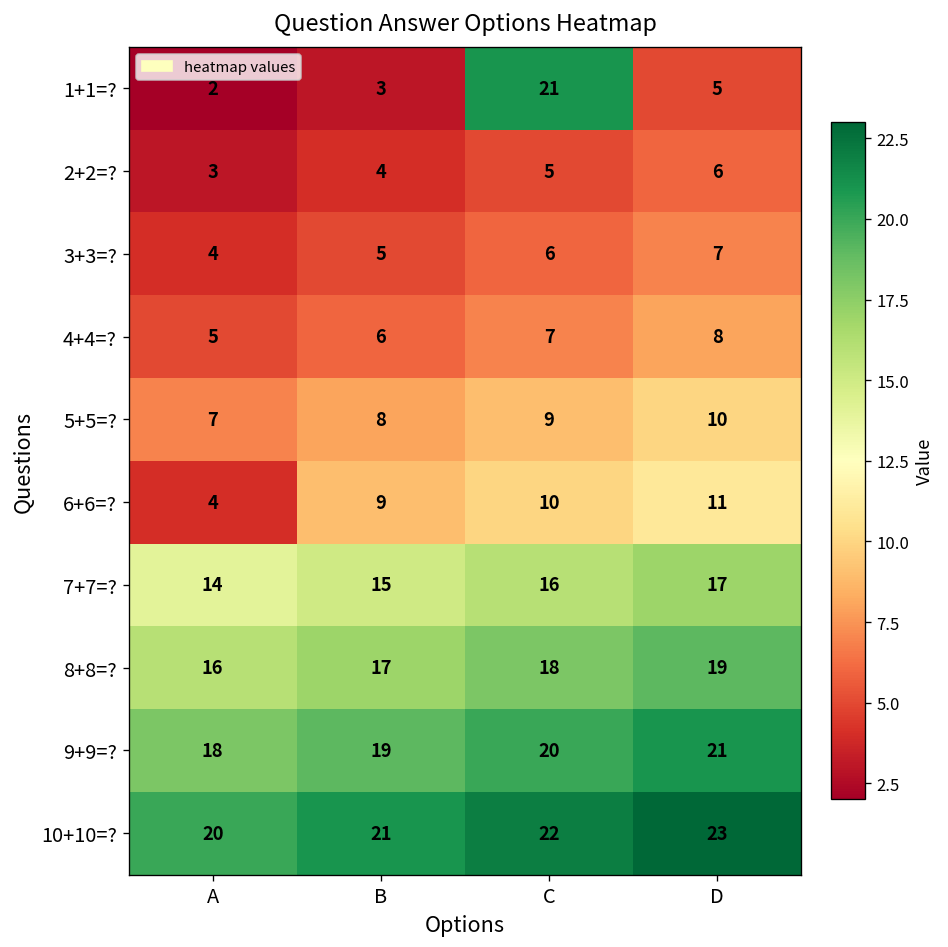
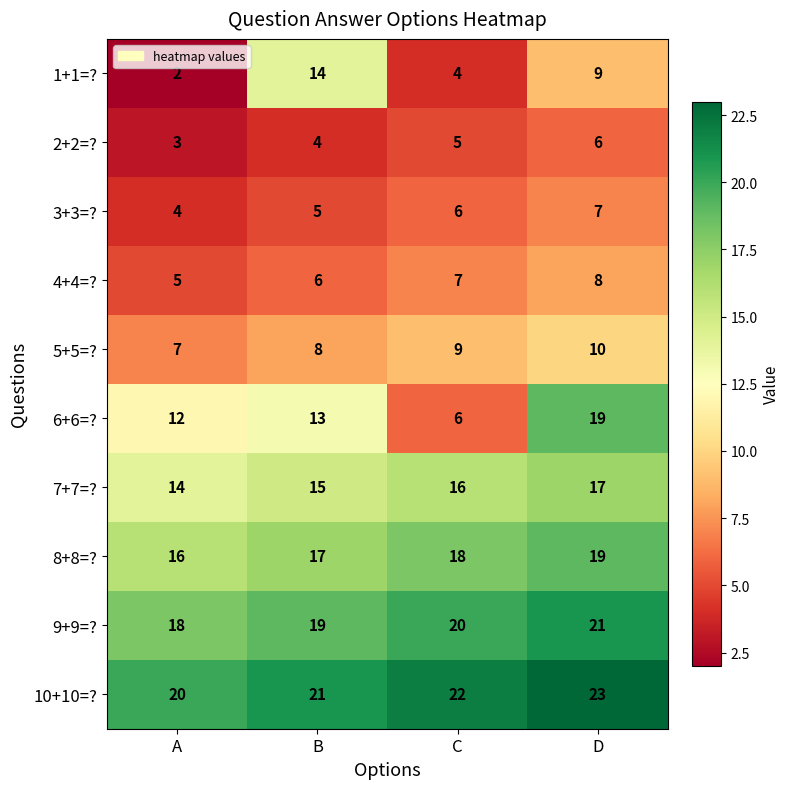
  {
    "1+1=?": {
-     "B": 3,
-     "C": 21,
-     "D": 5
+     "B": 14,
+     "C": 4,
+     "D": 9
    },
    "2+2=?": {
      "A": 3,
      "B": 4,
      "C": 5,
      "D": 6
    },
    "3+3=?": {
      "A": 4,
      "B": 5,
      "C": 6,
      "D": 7
    },
    "4+4=?": {
      "A": 5,
      "B": 6,
      "C": 7,
      "D": 8
    },
    "5+5=?": {
      "A": 7,
      "B": 8,
      "C": 9,
      "D": 10
    },
    "6+6=?": {
-     "A": 4,
-     "B": 9,
-     "C": 10,
-     "D": 11
+     "A": 12,
+     "B": 13,
+     "C": 6,
+     "D": 19
    },
    "7+7=?": {
      "A": 14,
      "B": 15,
      "C": 16,
      "D": 17
    },
    "8+8=?": {
      "A": 16,
      "B": 17,
      "C": 18,
      "D": 19
    },
    "9+9=?": {
      "A": 18,
      "B": 19,
      "C": 20,
      "D": 21
    },
    "10+10=?": {
      "A": 20,
      "B": 21,
      "C": 22,
      "D": 23
    }
  }
